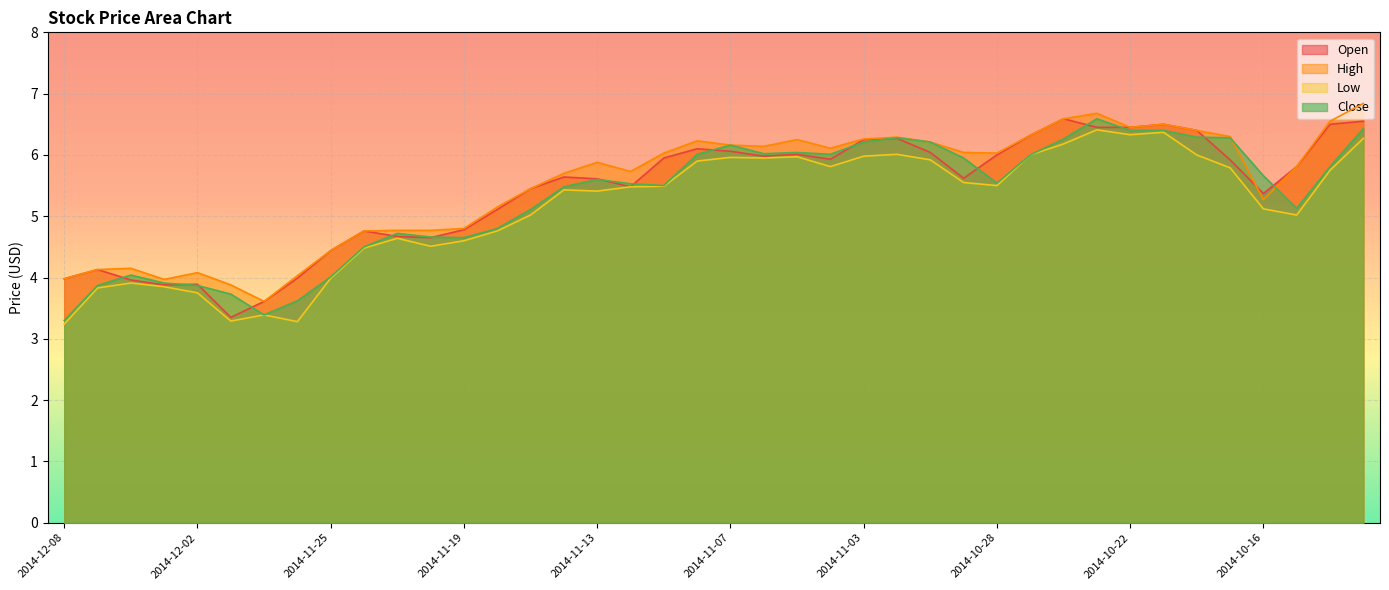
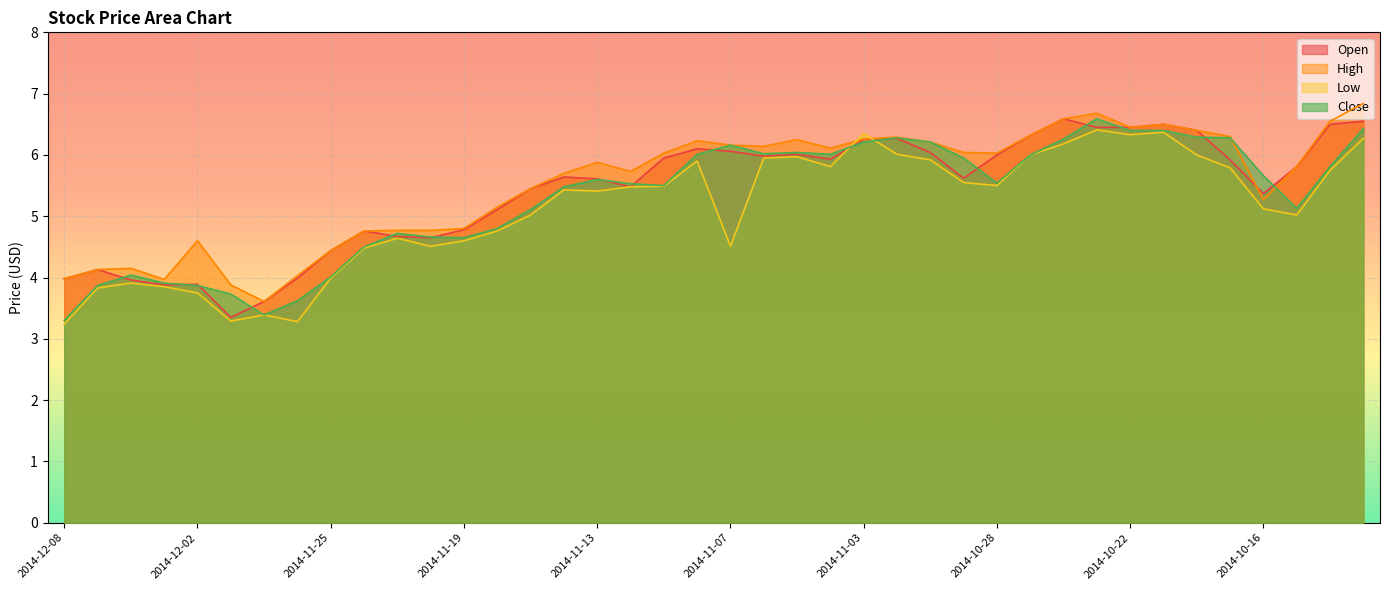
  {
    "Open": {
      "2014-11-07": 6.1,
      "2014-10-16": 5.4
    },
    "High": {
-     "2014-12-02": 4.1,
+     "2014-12-02": 4.6,
      "2014-11-13": 5.9,
      "2014-10-16": 5.3
    },
    "Low": {
      "2014-12-08": 3.2,
      "2014-12-02": 3.8,
      "2014-11-19": 4.6,
      "2014-11-13": 5.4,
-     "2014-11-07": 6.0,
-     "2014-11-03": 6.0,
+     "2014-11-07": 4.5,
+     "2014-11-03": 6.4,
      "2014-10-22": 6.3,
      "2014-10-16": 5.1
    },
    "Close": {
      "2014-12-08": 3.3,
      "2014-11-19": 4.7,
      "2014-10-22": 6.4,
      "2014-10-16": 5.7
    }
  }
